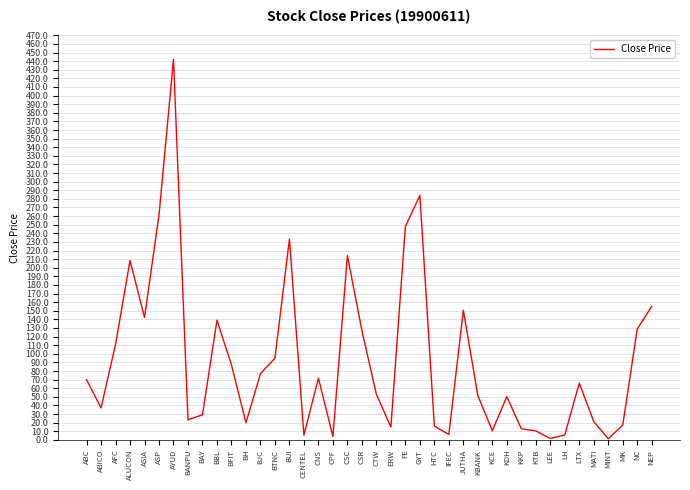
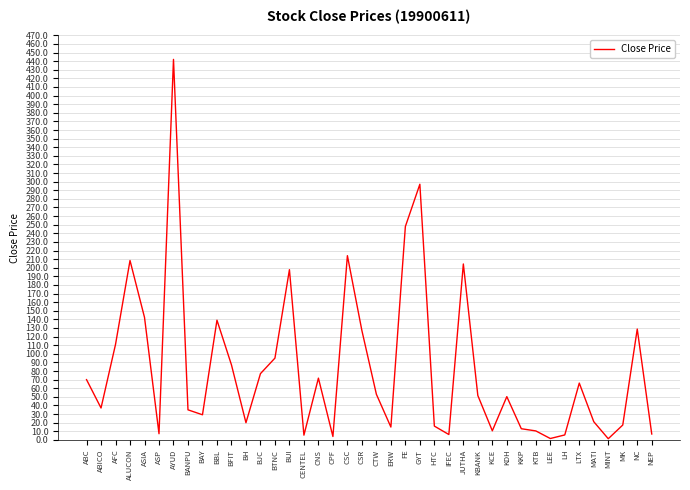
  {
    "ABC": 70,
    "ABICO": 40,
    "AFC": 110,
    "ALUCON": 210,
    "ASIA": 140,
-   "ASP": 260,
+   "ASP": 10,
    "AYUD": 440,
-   "BANPU": 20,
+   "BANPU": 30,
    "BAY": 30,
    "BBL": 140,
    "BFIT": 90,
    "BH": 20,
    "BJC": 80,
    "BTNC": 100,
-   "BUI": 230,
+   "BUI": 200,
    "CENTEL": 10,
    "CNS": 70,
    "CPF": 0,
    "CSC": 210,
    "CSR": 130,
    "CTW": 50,
    "ERW": 10,
    "FE": 250,
-   "GYT": 280,
+   "GYT": 300,
    "HTC": 20,
    "IFEC": 10,
-   "JUTHA": 150,
+   "JUTHA": 200,
    "KBANK": 50,
    "KCE": 10,
    "KDH": 50,
    "KKP": 10,
    "KTB": 10,
    "LEE": 0,
    "LH": 10,
    "LTX": 70,
    "MATI": 20,
    "MINT": 0,
    "MK": 20,
    "NC": 130,
-   "NEP": 160
+   "NEP": 10
  }
